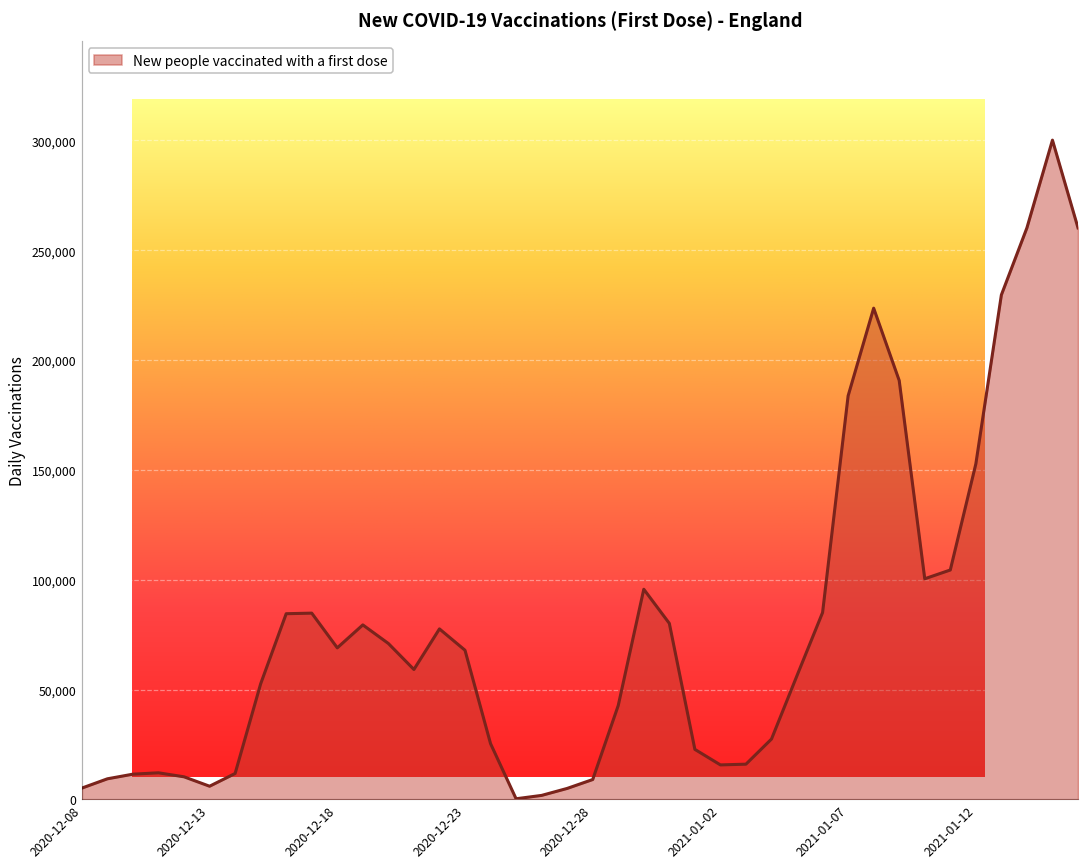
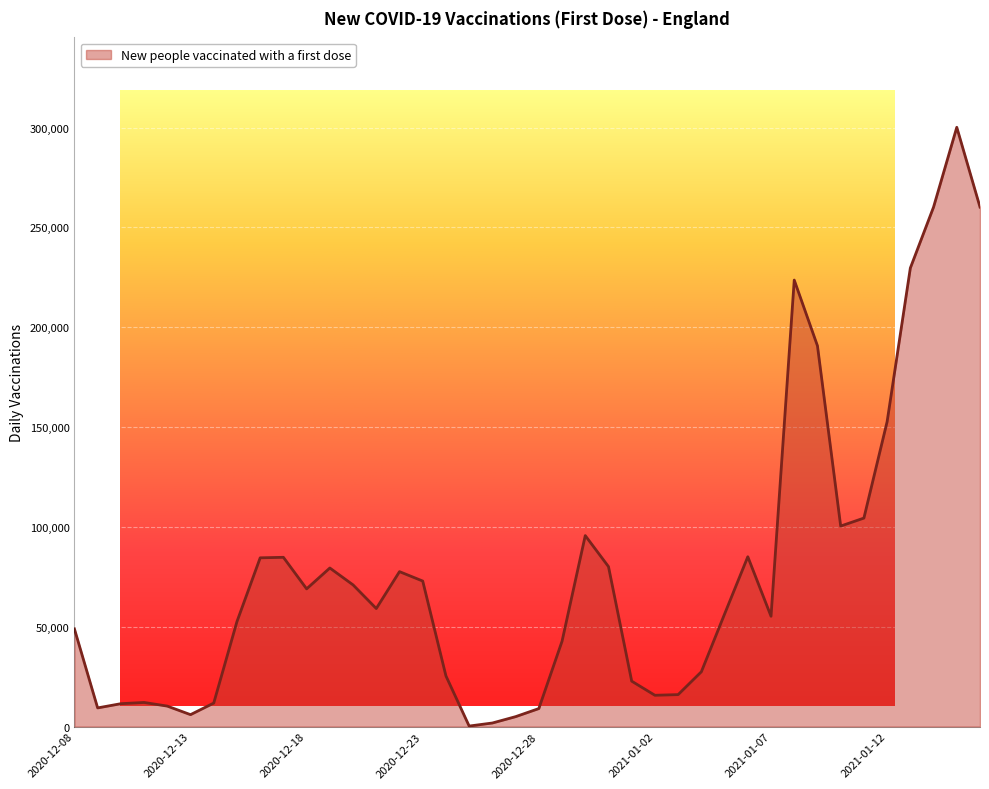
  {
    "New COVID-19 Vaccinations (First Dose) - England": {
-     "2020-12-08": "5,000",
+     "2020-12-08": "49,000",
      "2020-12-13": "6,000",
      "2020-12-18": "69,000",
-     "2020-12-23": "68,000",
+     "2020-12-23": "73,000",
      "2020-12-28": "9,000",
      "2021-01-02": "16,000",
-     "2021-01-07": "184,000",
+     "2021-01-07": "55,000",
      "2021-01-12": "153,000"
    }
  }
